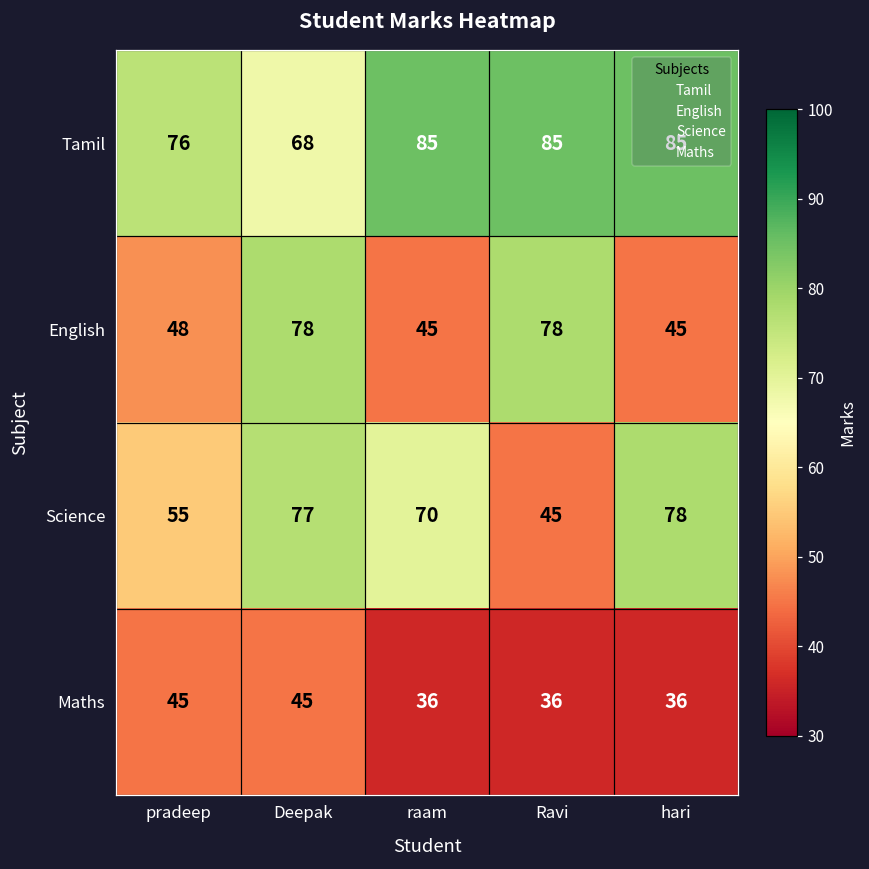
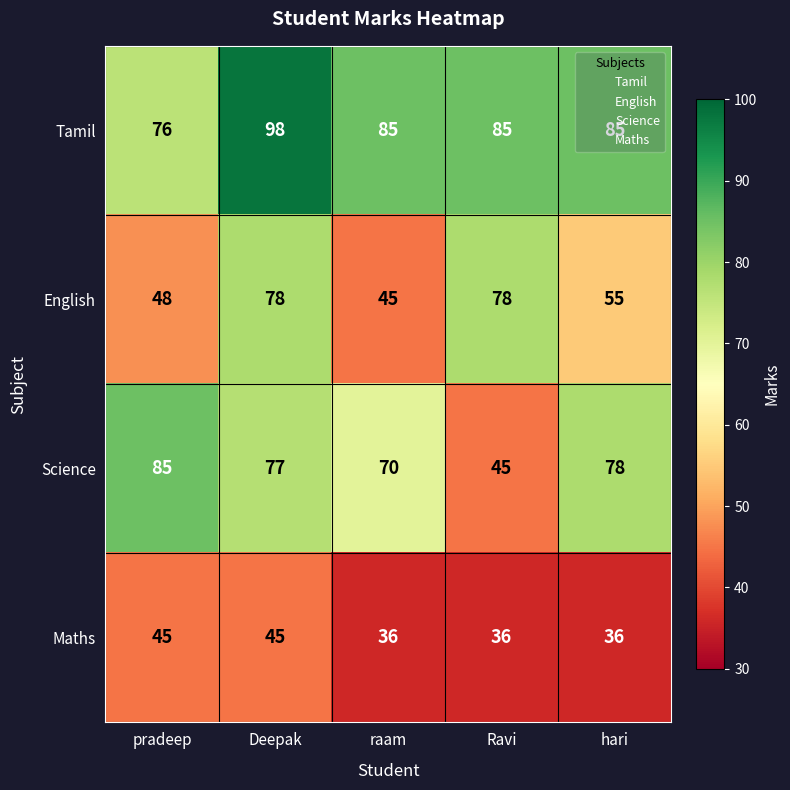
  {
    "Tamil": {
      "pradeep": 76,
-     "Deepak": 68,
+     "Deepak": 98,
      "raam": 85,
      "Ravi": 85
    },
    "English": {
      "pradeep": 48,
      "Deepak": 78,
      "raam": 45,
      "Ravi": 78,
-     "hari": 45
+     "hari": 55
    },
    "Science": {
-     "pradeep": 55,
+     "pradeep": 85,
      "Deepak": 77,
      "raam": 70,
      "Ravi": 45,
      "hari": 78
    },
    "Maths": {
      "pradeep": 45,
      "Deepak": 45,
      "raam": 36,
      "Ravi": 36,
      "hari": 36
    }
  }
